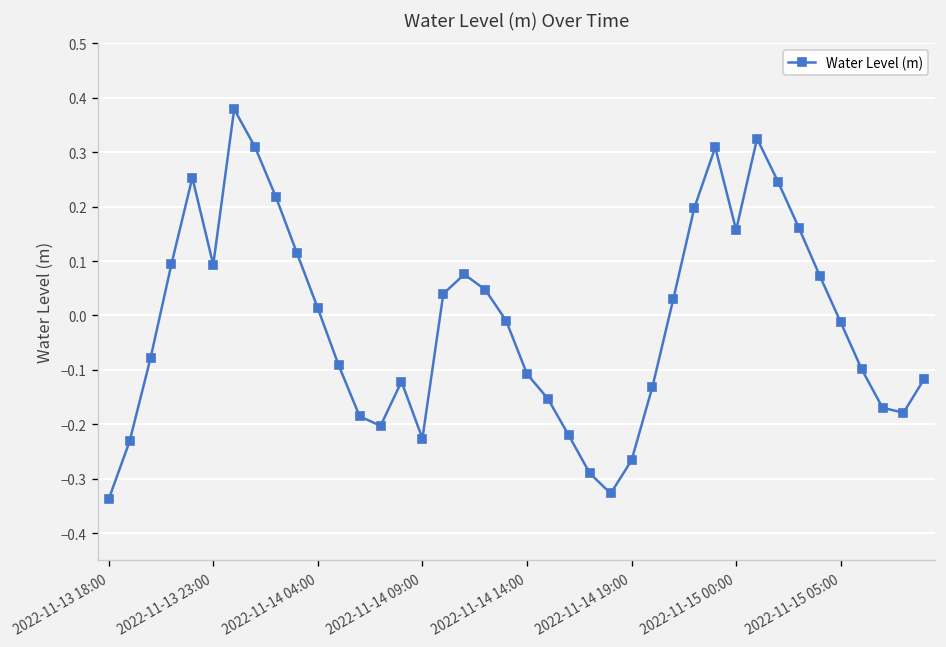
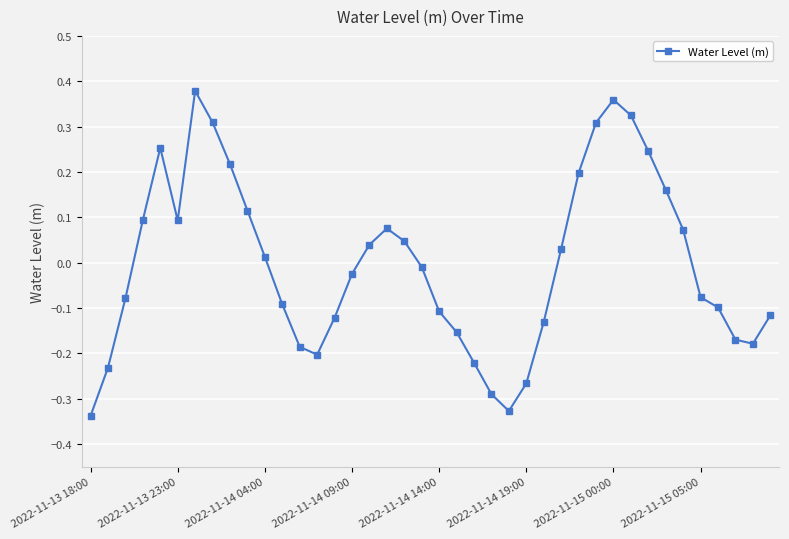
  {
    "2022-11-13 18:00": -0.34,
    "2022-11-13 23:00": 0.09,
    "2022-11-14 04:00": 0.01,
-   "2022-11-14 09:00": -0.23,
+   "2022-11-14 09:00": -0.02,
    "2022-11-14 14:00": -0.11,
    "2022-11-14 19:00": -0.27,
-   "2022-11-15 00:00": 0.16,
-   "2022-11-15 05:00": -0.01
+   "2022-11-15 00:00": 0.36,
+   "2022-11-15 05:00": -0.08
  }
